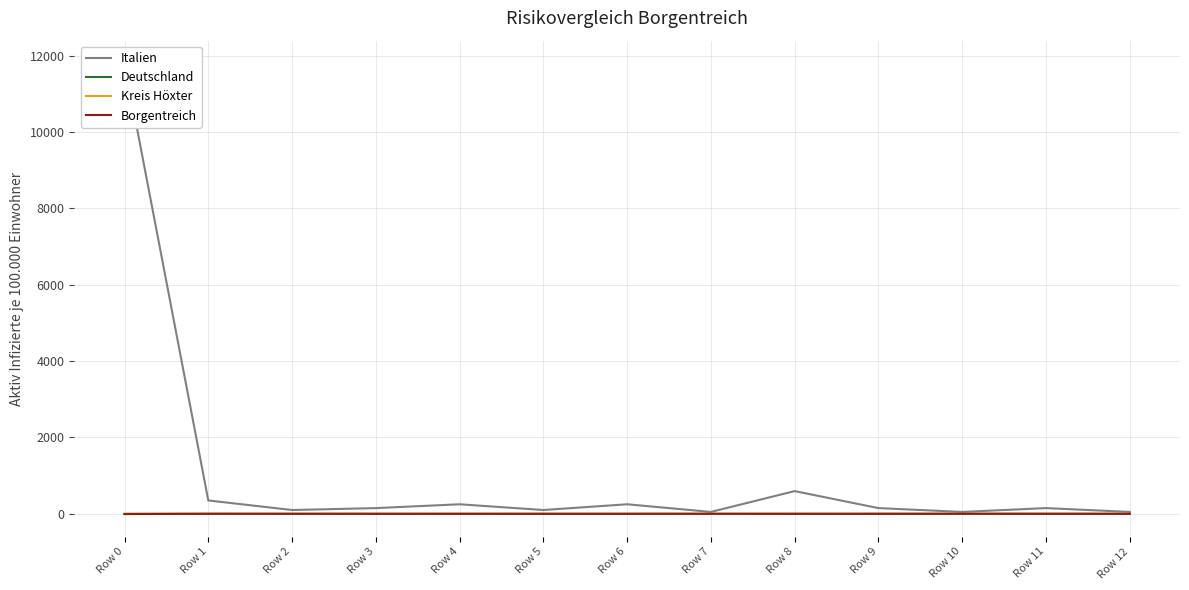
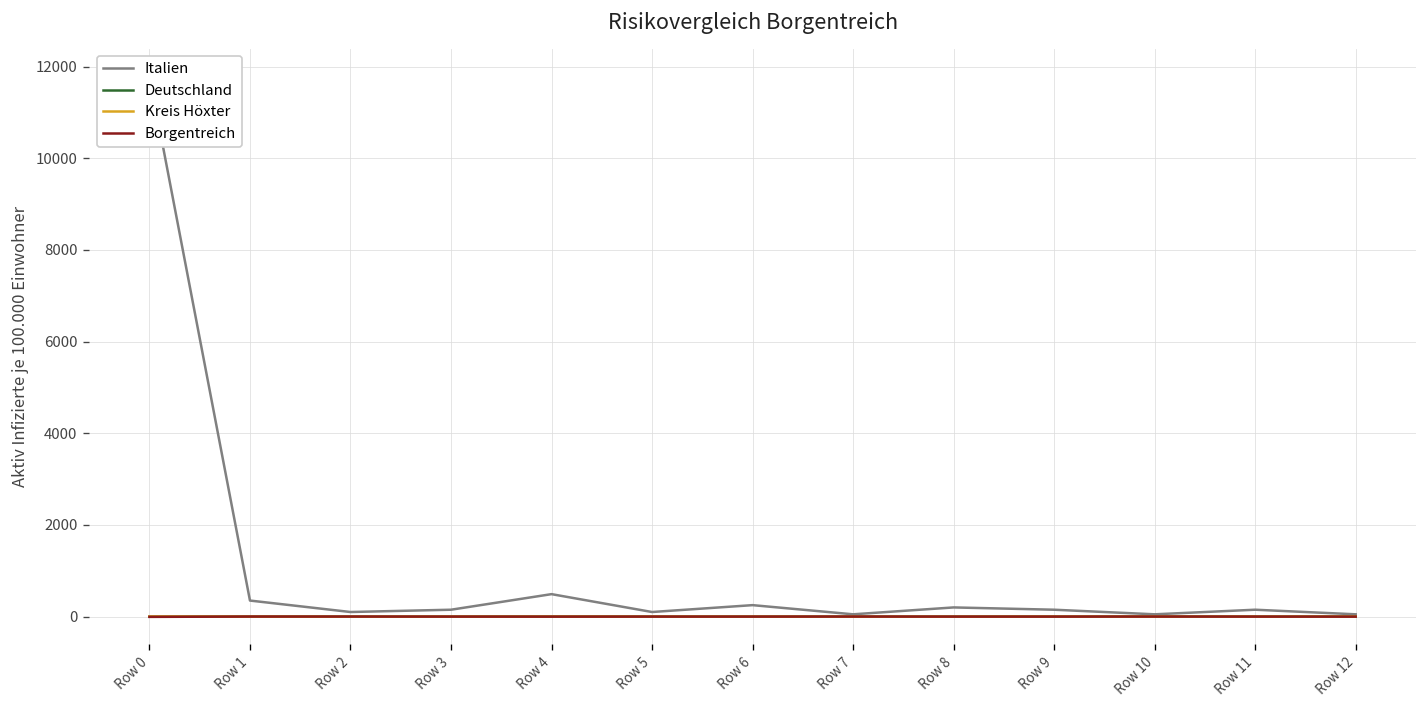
  {
    "Italien": {
      "Row 1": 400,
      "Row 2": 100,
      "Row 3": 200,
-     "Row 4": 300,
+     "Row 4": 500,
      "Row 5": 100,
      "Row 6": 300,
-     "Row 8": 600,
+     "Row 8": 200,
      "Row 9": 200,
      "Row 11": 200
    },
    "Borgentreich": {
      "Row 0": 0,
      "Row 1": 0,
      "Row 2": 0,
      "Row 3": 0,
      "Row 4": 0,
      "Row 5": 0,
      "Row 6": 0,
      "Row 8": 0,
      "Row 9": 0,
      "Row 11": 0
    }
  }
